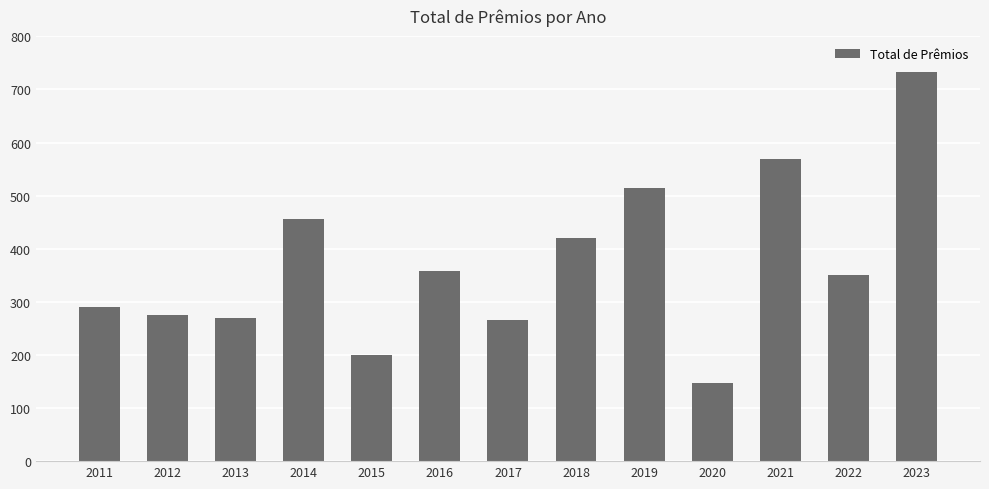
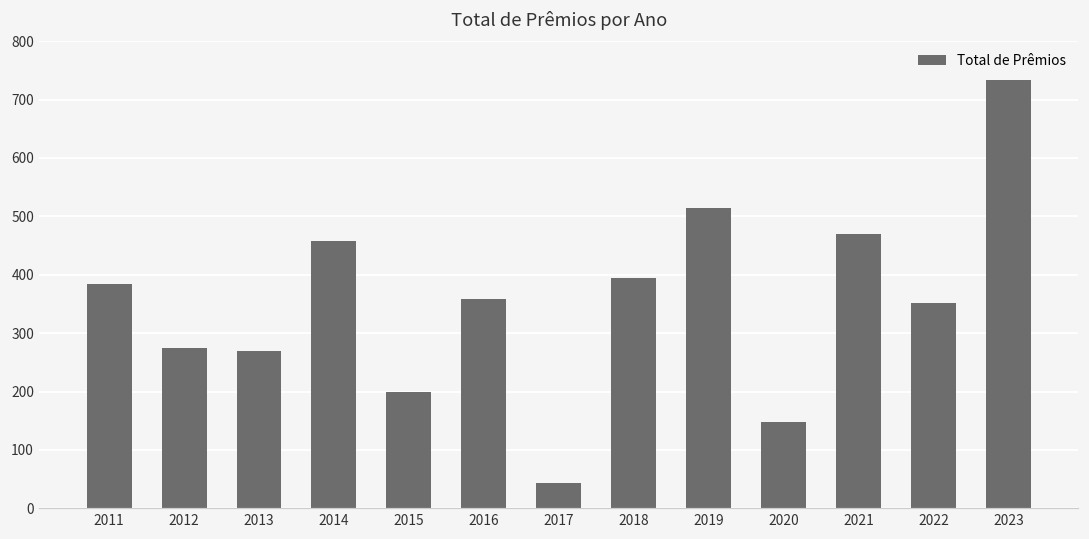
  {
-   "2011": 290,
+   "2011": 380,
    "2012": 280,
    "2013": 270,
    "2014": 460,
    "2015": 200,
    "2016": 360,
-   "2017": 270,
-   "2018": 420,
+   "2017": 40,
+   "2018": 400,
    "2019": 510,
    "2020": 150,
-   "2021": 570,
+   "2021": 470,
    "2022": 350,
    "2023": 730
  }
